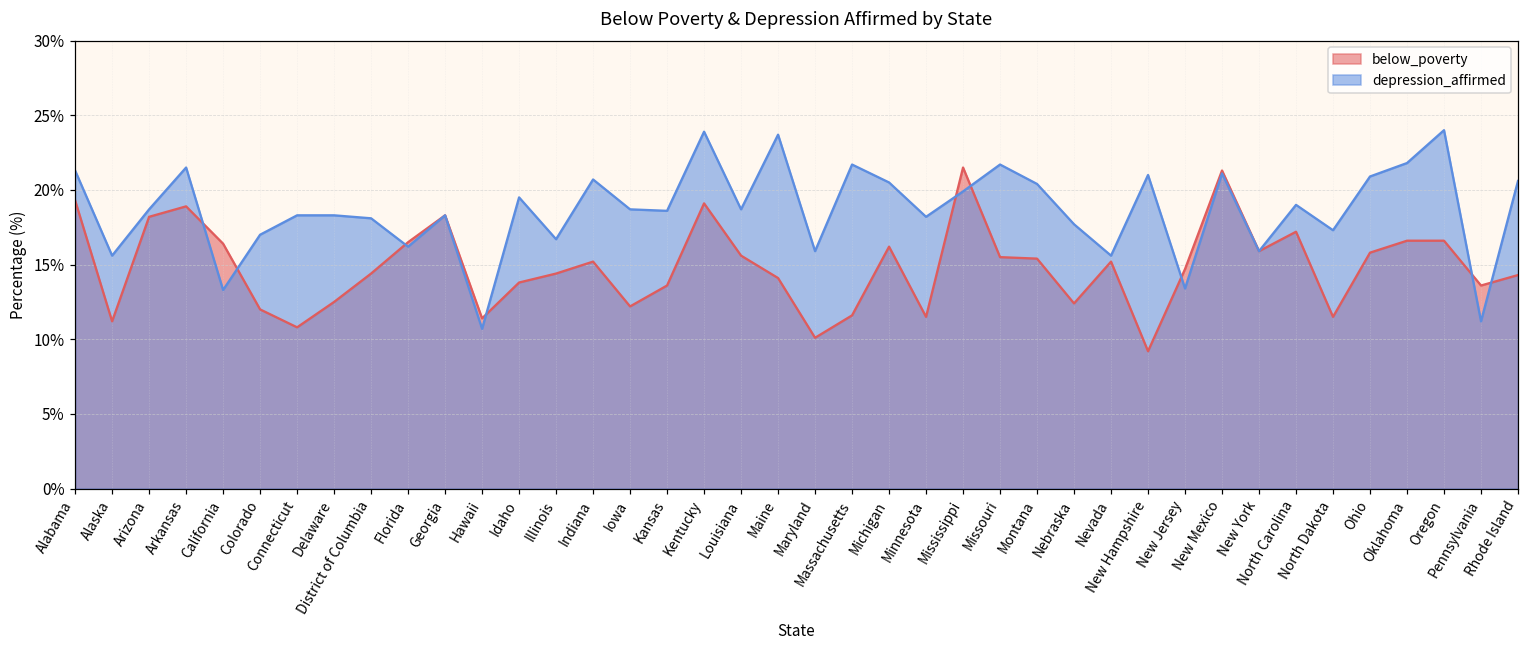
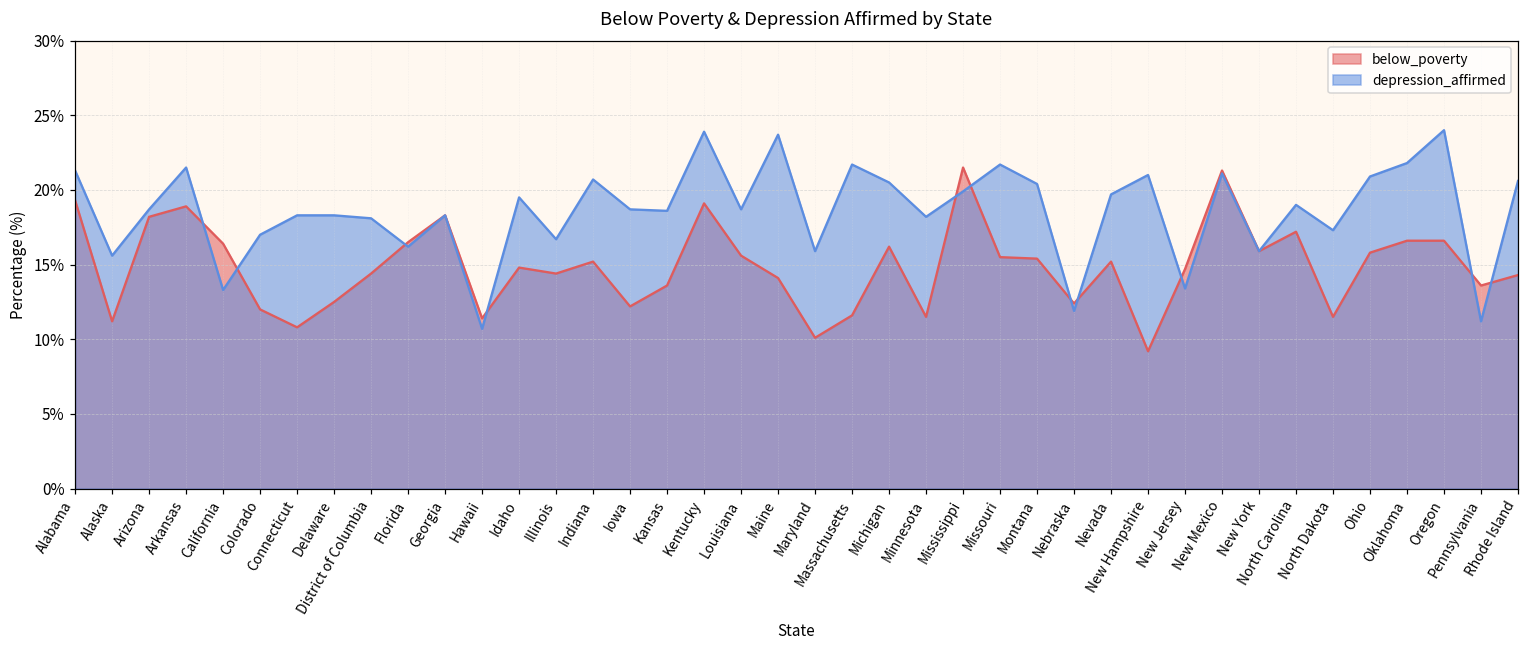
  {
    "below_poverty": {
      "Alabama": "19.3%",
      "Alaska": "11.2%",
      "Arizona": "18.2%",
      "Arkansas": "18.9%",
      "California": "16.4%",
      "Colorado": "12.0%",
      "Connecticut": "10.8%",
      "Delaware": "12.5%",
      "District of Columbia": "14.4%",
      "Florida": "16.5%",
      "Hawaii": "11.4%",
-     "Idaho": "13.8%",
+     "Idaho": "14.8%",
      "Illinois": "14.4%",
      "Indiana": "15.2%",
      "Iowa": "12.2%",
      "Kansas": "13.6%",
      "Kentucky": "19.1%",
      "Louisiana": "15.6%",
      "Maine": "14.1%",
      "Maryland": "10.1%",
      "Massachusetts": "11.6%",
      "Michigan": "16.2%",
      "Minnesota": "11.5%",
      "Mississippi": "21.5%",
      "Missouri": "15.5%",
      "Montana": "15.4%",
      "Nebraska": "12.4%",
      "Nevada": "15.2%",
      "New Hampshire": "9.2%",
      "New Jersey": "14.7%",
      "New Mexico": "21.3%",
      "North Carolina": "17.2%",
      "North Dakota": "11.5%",
      "Ohio": "15.8%",
      "Oklahoma": "16.6%",
      "Oregon": "16.6%",
      "Pennsylvania": "13.6%",
      "Rhode Island": "14.3%"
    },
    "depression_affirmed": {
      "Alabama": "21.3%",
      "Alaska": "15.6%",
      "Arizona": "18.7%",
      "Arkansas": "21.5%",
      "California": "13.3%",
      "Colorado": "17.0%",
      "Connecticut": "18.3%",
      "Delaware": "18.3%",
      "District of Columbia": "18.1%",
      "Florida": "16.2%",
      "Hawaii": "10.7%",
      "Idaho": "19.5%",
      "Illinois": "16.7%",
      "Indiana": "20.7%",
      "Iowa": "18.7%",
      "Kansas": "18.6%",
      "Kentucky": "23.9%",
      "Louisiana": "18.7%",
      "Maine": "23.7%",
      "Maryland": "15.9%",
      "Massachusetts": "21.7%",
      "Michigan": "20.5%",
      "Minnesota": "18.2%",
      "Mississippi": "19.9%",
      "Missouri": "21.7%",
      "Montana": "20.4%",
-     "Nebraska": "17.7%",
-     "Nevada": "15.6%",
+     "Nebraska": "11.9%",
+     "Nevada": "19.7%",
      "New Hampshire": "21.0%",
      "New Jersey": "13.4%",
      "New Mexico": "21.1%",
      "North Carolina": "19.0%",
      "North Dakota": "17.3%",
      "Ohio": "20.9%",
      "Oklahoma": "21.8%",
      "Oregon": "24.0%",
      "Pennsylvania": "11.2%",
      "Rhode Island": "20.6%"
    }
  }
